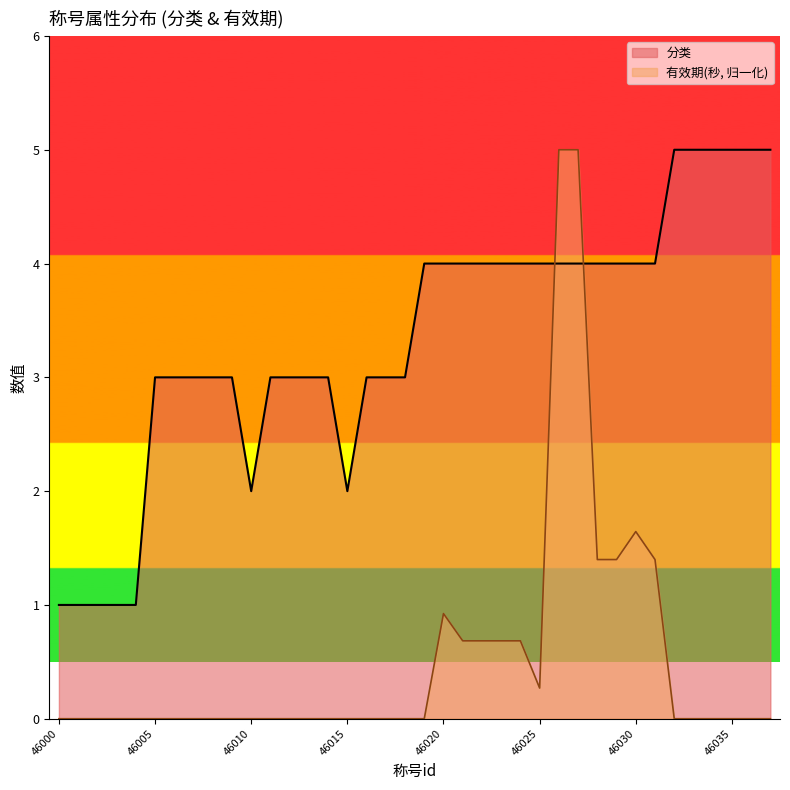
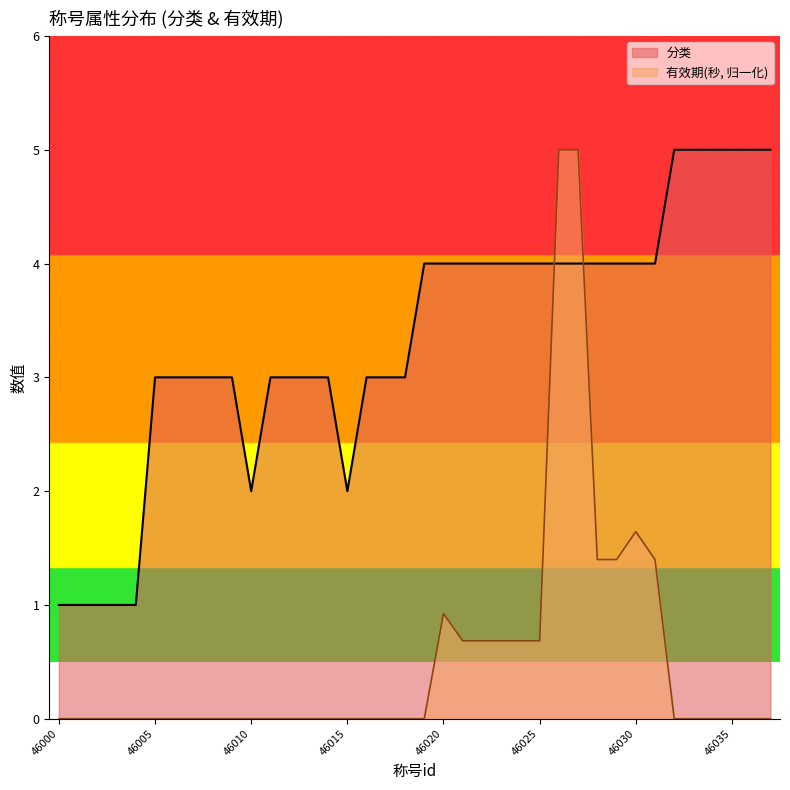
  {
    "分类": {
      "46000": 1.00,
      "46005": 3.00,
      "46010": 2.00,
      "46015": 2.00,
      "46020": 4.00,
      "46025": 4.00,
      "46030": 4.00,
      "46035": 5.00
    },
    "有效期(秒, 归一化)": {
      "46000": 0.00,
      "46005": 0.00,
      "46010": 0.00,
      "46015": 0.00,
      "46020": 0.92,
-     "46025": 0.27,
+     "46025": 0.68,
      "46030": 1.64,
      "46035": 0.00
    }
  }
